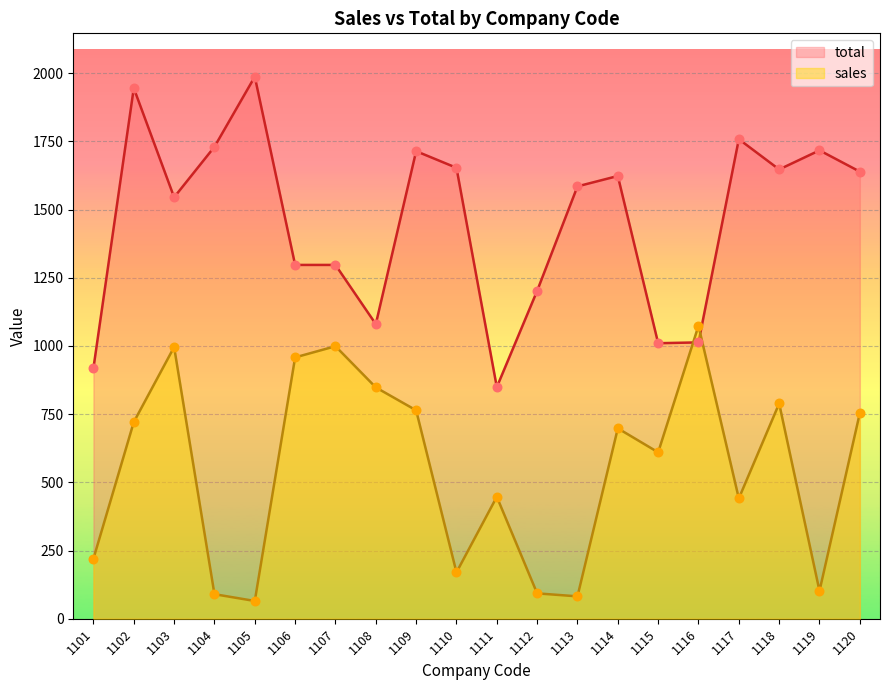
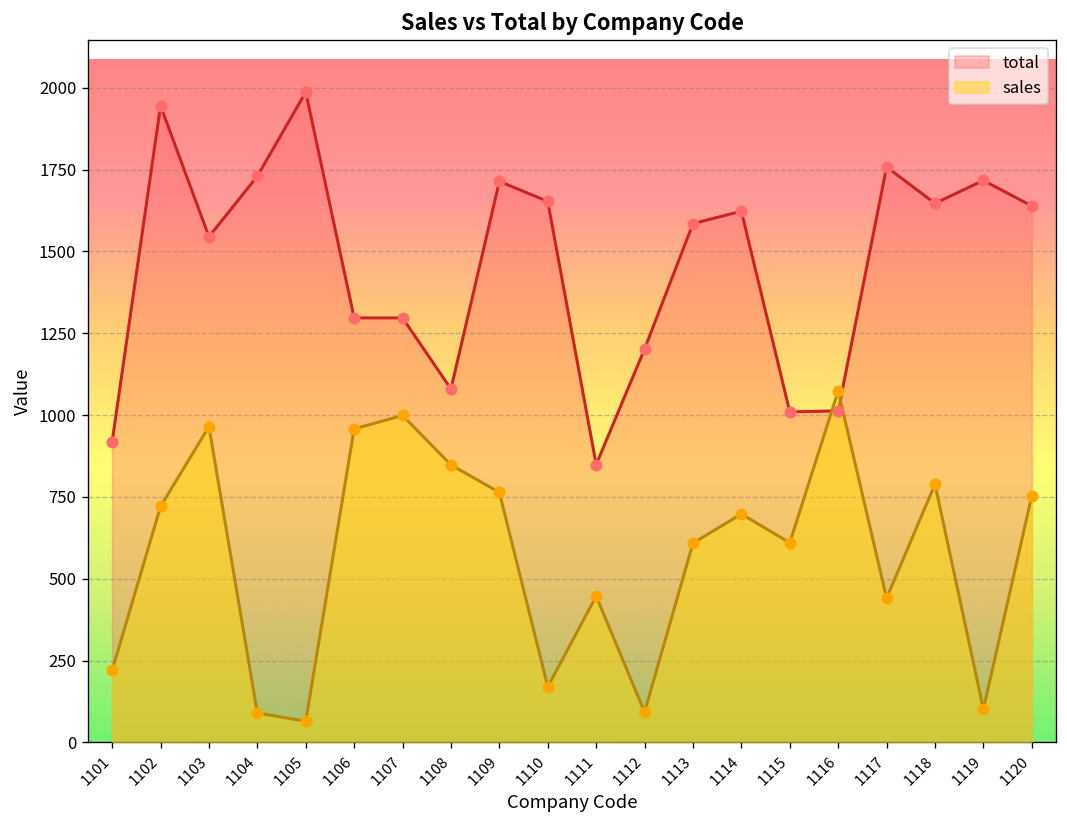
  {
    "total": {
      "1101": 920,
      "1102": 1950,
      "1103": 1550,
      "1104": 1730,
      "1105": 1990,
      "1106": 1300,
      "1107": 1300,
      "1108": 1080,
      "1109": 1710,
      "1110": 1650,
      "1111": 850,
      "1112": 1200,
      "1113": 1590,
      "1114": 1620,
      "1115": 1010,
      "1116": 1010,
      "1117": 1760,
      "1118": 1650,
      "1119": 1720,
      "1120": 1640
    },
    "sales": {
      "1101": 220,
      "1102": 720,
-     "1103": 1000,
+     "1103": 970,
      "1104": 90,
      "1105": 70,
      "1106": 960,
      "1107": 1000,
      "1108": 850,
      "1109": 760,
      "1110": 170,
      "1111": 450,
      "1112": 90,
-     "1113": 80,
+     "1113": 610,
      "1114": 700,
      "1115": 610,
      "1116": 1070,
      "1117": 440,
      "1118": 790,
      "1119": 100,
      "1120": 750
    }
  }
